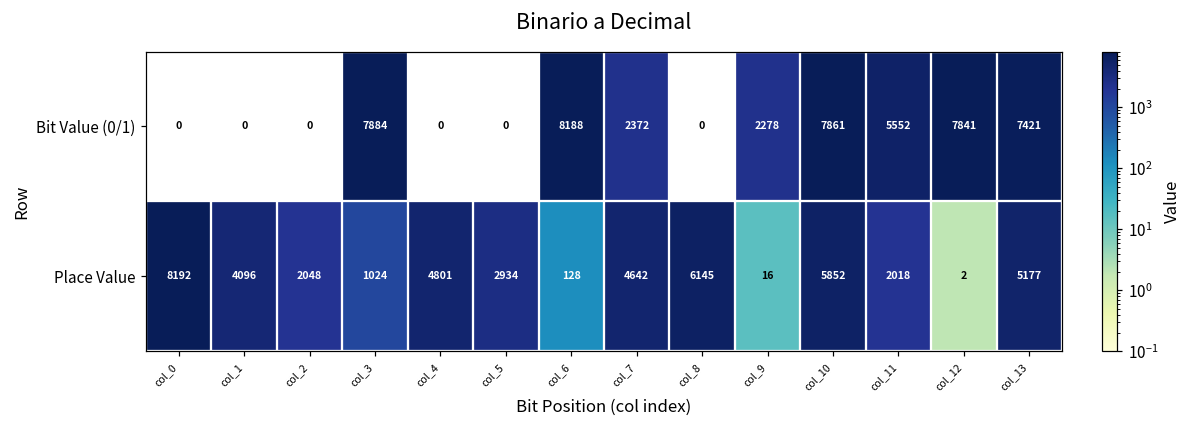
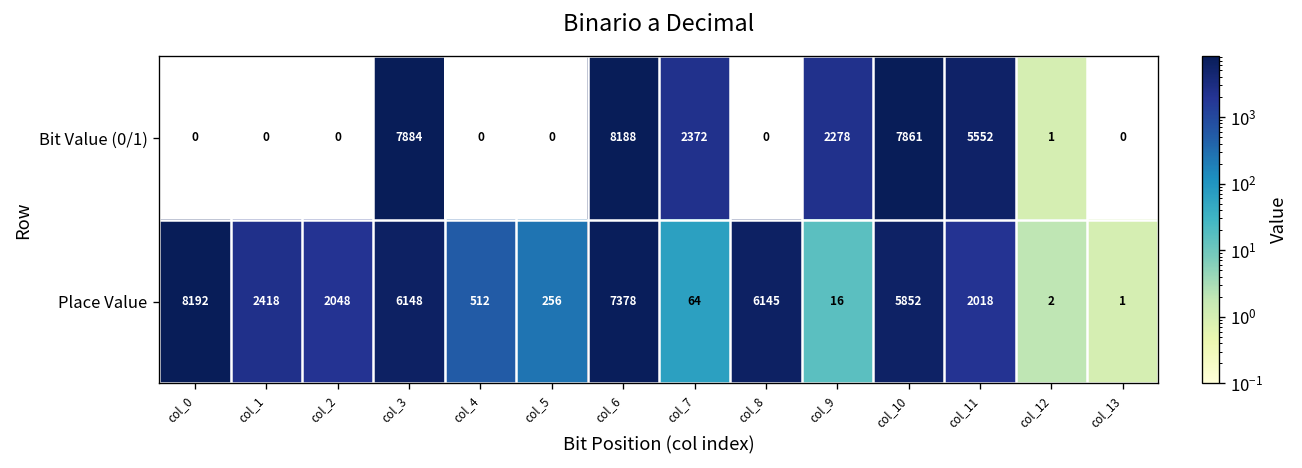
  {
    "Bit Value (0/1)": {
      "col_0": 0,
      "col_1": 0,
      "col_2": 0,
      "col_3": 7884,
      "col_4": 0,
      "col_5": 0,
      "col_6": 8188,
      "col_7": 2372,
      "col_8": 0,
      "col_9": 2278,
      "col_10": 7861,
      "col_11": 5552,
-     "col_12": 7841,
-     "col_13": 7421
+     "col_12": 1,
+     "col_13": 0
    },
    "Place Value": {
      "col_0": 8192,
-     "col_1": 4096,
+     "col_1": 2418,
      "col_2": 2048,
-     "col_3": 1024,
-     "col_4": 4801,
-     "col_5": 2934,
-     "col_6": 128,
-     "col_7": 4642,
+     "col_3": 6148,
+     "col_4": 512,
+     "col_5": 256,
+     "col_6": 7378,
+     "col_7": 64,
      "col_8": 6145,
      "col_9": 16,
      "col_10": 5852,
      "col_11": 2018,
      "col_12": 2,
-     "col_13": 5177
+     "col_13": 1
    }
  }
